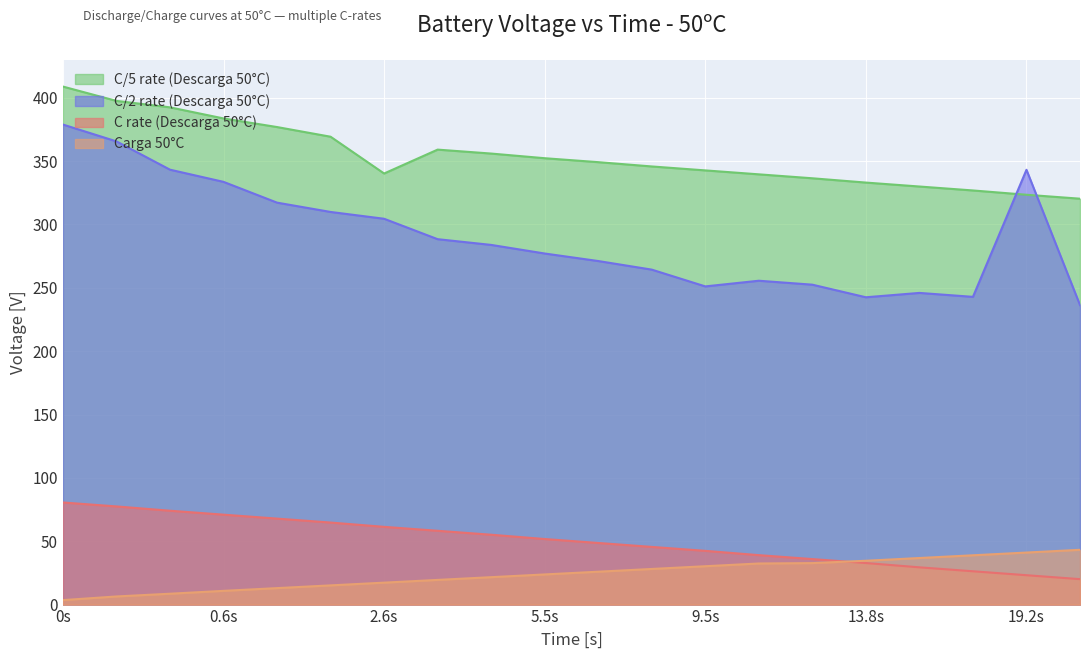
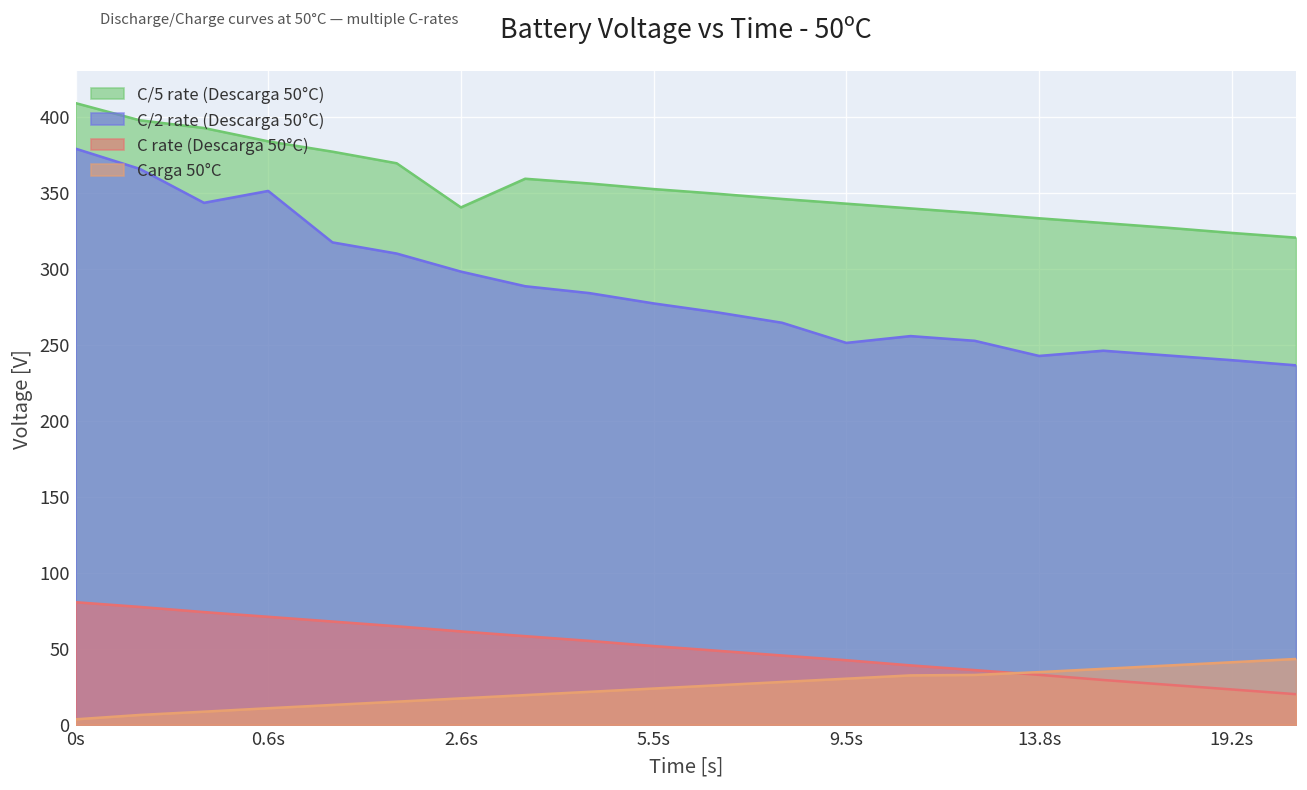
  {
    "C/5 rate (Descarga 50°C)": {
      "0s": 409,
      "0.6s": 384,
      "2.6s": 340,
      "5.5s": 352,
      "9.5s": 343,
      "13.8s": 333,
      "19.2s": 323
    },
    "C/2 rate (Descarga 50°C)": {
      "0s": 379,
-     "0.6s": 334,
-     "2.6s": 305,
+     "0.6s": 351,
+     "2.6s": 298,
      "5.5s": 277,
      "9.5s": 251,
      "13.8s": 243,
-     "19.2s": 343
+     "19.2s": 240
    }
  }
